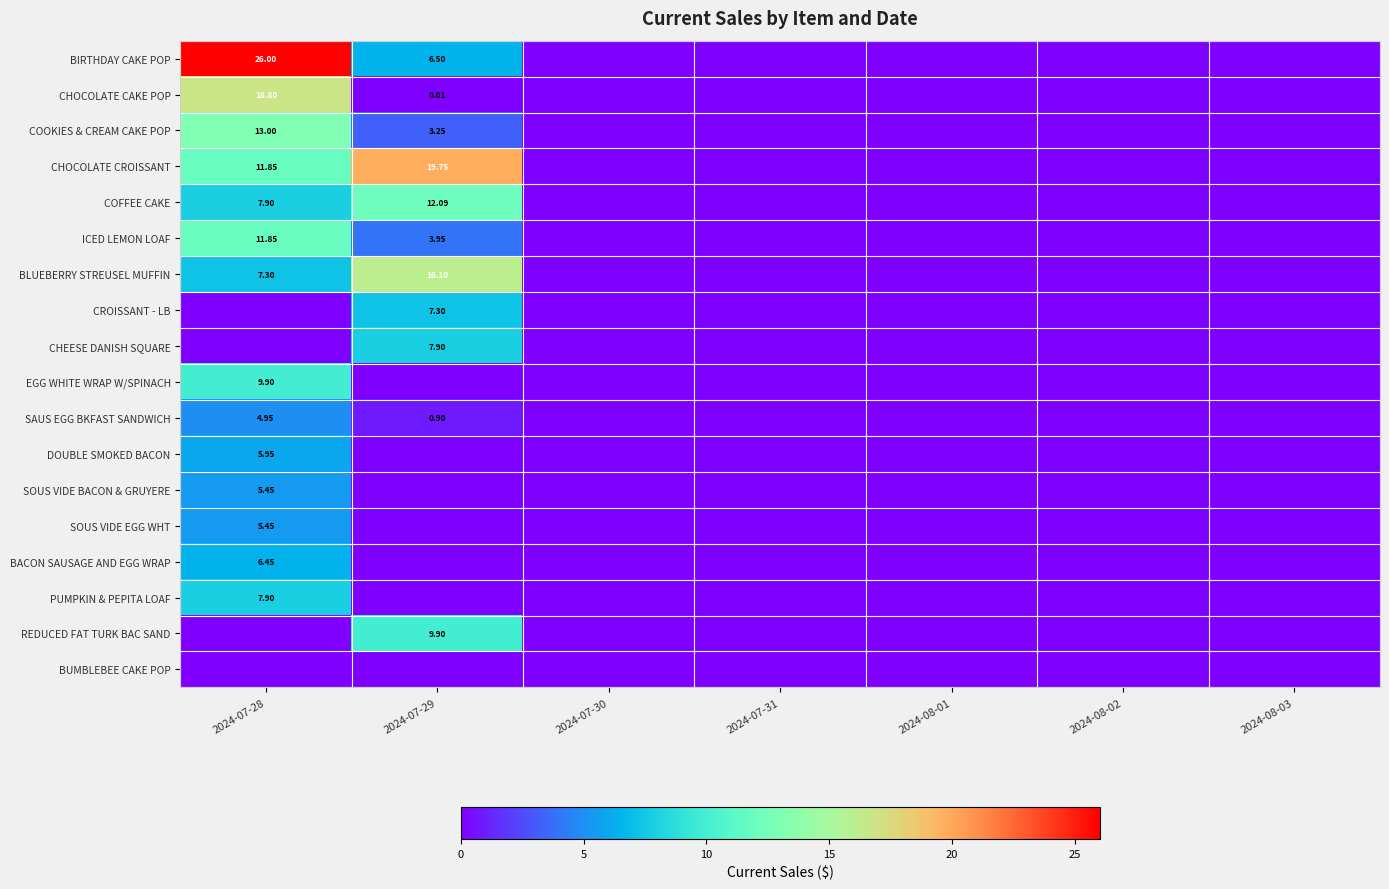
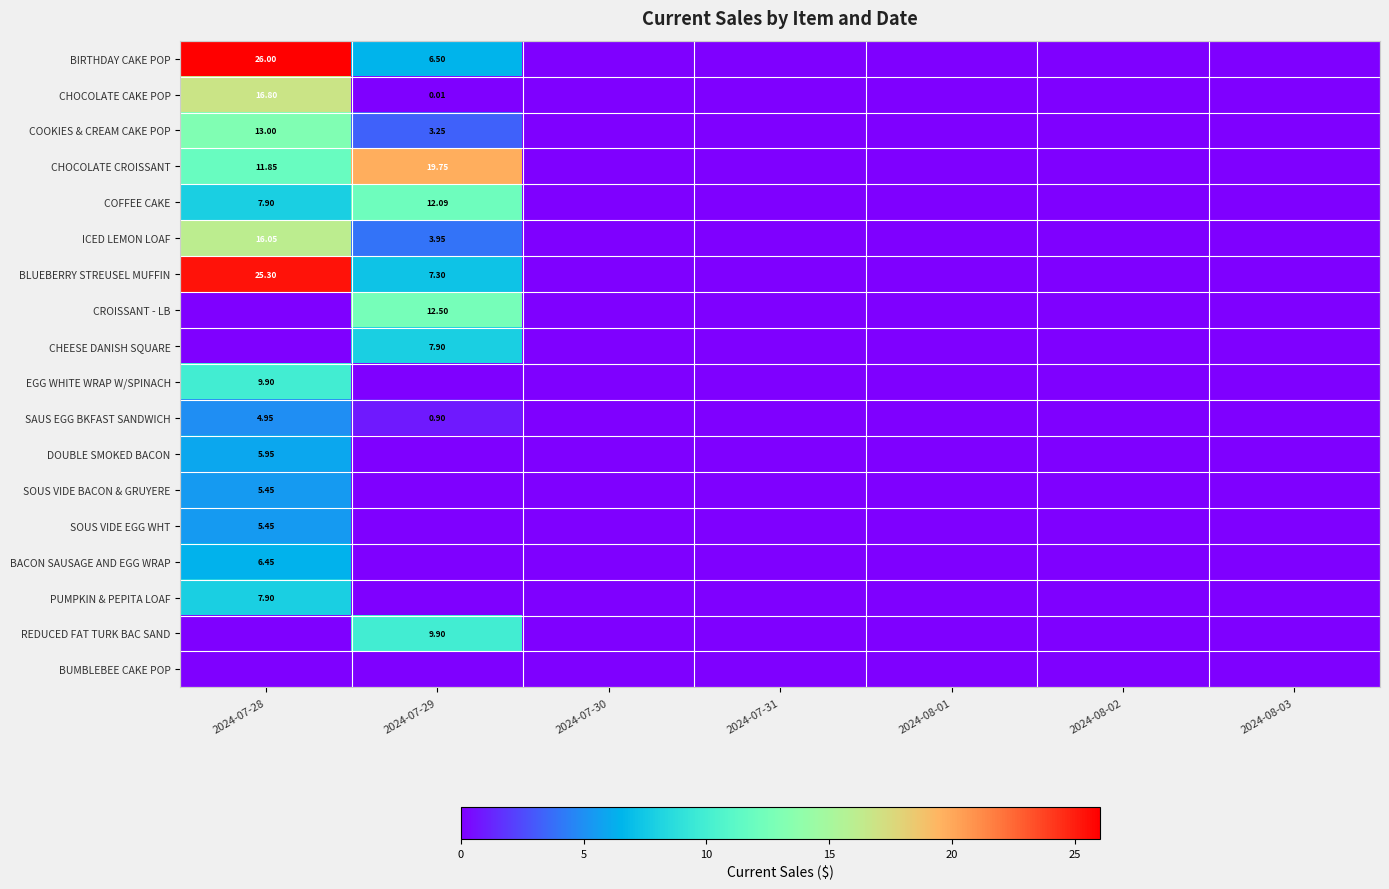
  {
    "BIRTHDAY CAKE POP": {
      "2024-07-28": 26.00,
      "2024-07-29": 6.50
    },
    "CHOCOLATE CAKE POP": {
      "2024-07-28": 16.80,
      "2024-07-29": 0.01
    },
    "COOKIES & CREAM CAKE POP": {
      "2024-07-28": 13.00,
      "2024-07-29": 3.25
    },
    "CHOCOLATE CROISSANT": {
      "2024-07-28": 11.85,
      "2024-07-29": 19.75
    },
    "COFFEE CAKE": {
      "2024-07-28": 7.90,
      "2024-07-29": 12.09
    },
    "ICED LEMON LOAF": {
-     "2024-07-28": 11.85,
+     "2024-07-28": 16.05,
      "2024-07-29": 3.95
    },
    "BLUEBERRY STREUSEL MUFFIN": {
-     "2024-07-28": 7.30,
-     "2024-07-29": 16.10
+     "2024-07-28": 25.30,
+     "2024-07-29": 7.30
    },
    "CROISSANT - LB": {
-     "2024-07-29": 7.30
+     "2024-07-29": 12.50
    },
    "CHEESE DANISH SQUARE": {
      "2024-07-29": 7.90
    },
    "EGG WHITE WRAP W/SPINACH": {
      "2024-07-28": 9.90
    },
    "SAUS EGG BKFAST SANDWICH": {
      "2024-07-28": 4.95,
      "2024-07-29": 0.90
    },
    "DOUBLE SMOKED BACON": {
      "2024-07-28": 5.95
    },
    "SOUS VIDE BACON & GRUYERE": {
      "2024-07-28": 5.45
    },
    "SOUS VIDE EGG WHT": {
      "2024-07-28": 5.45
    },
    "BACON SAUSAGE AND EGG WRAP": {
      "2024-07-28": 6.45
    },
    "PUMPKIN & PEPITA LOAF": {
      "2024-07-28": 7.90
    },
    "REDUCED FAT TURK BAC SAND": {
      "2024-07-29": 9.90
    }
  }
